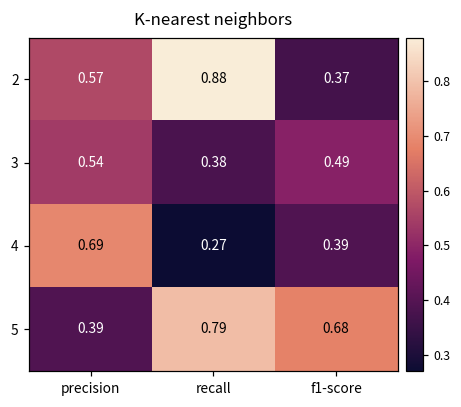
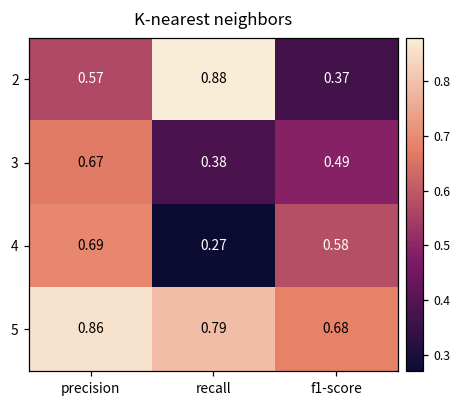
  {
    "2": {
      "precision": 0.57,
      "recall": 0.88,
      "f1-score": 0.37
    },
    "3": {
-     "precision": 0.54,
+     "precision": 0.67,
      "recall": 0.38,
      "f1-score": 0.49
    },
    "4": {
      "precision": 0.69,
      "recall": 0.27,
-     "f1-score": 0.39
+     "f1-score": 0.58
    },
    "5": {
-     "precision": 0.39,
+     "precision": 0.86,
      "recall": 0.79,
      "f1-score": 0.68
    }
  }
